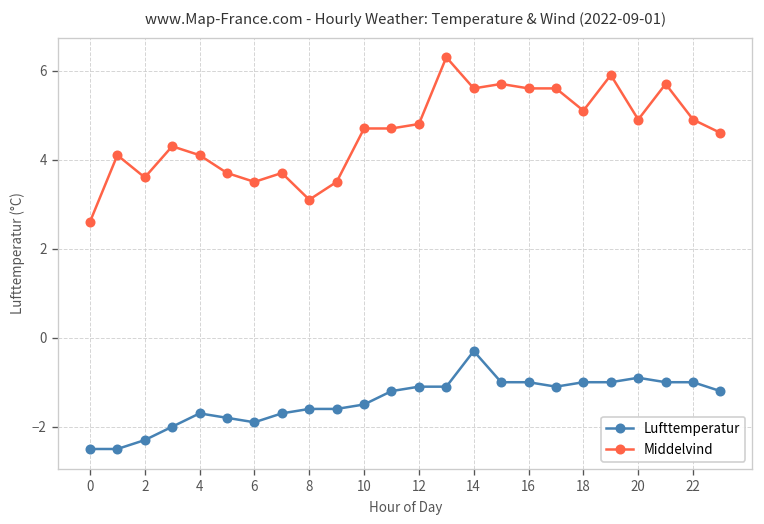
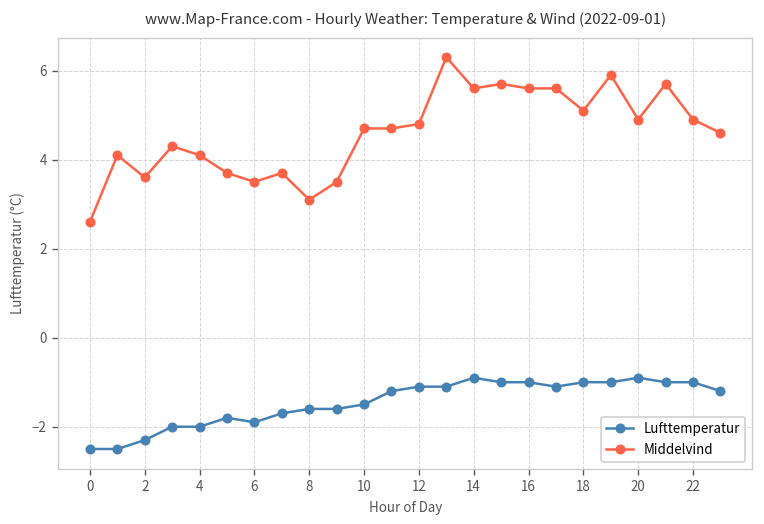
  {
    "Lufttemperatur": {
      "0": -2.5,
      "2": -2.3,
-     "4": -1.7,
+     "4": -2.0,
      "6": -1.9,
      "8": -1.6,
      "10": -1.5,
      "12": -1.1,
-     "14": -0.3,
+     "14": -0.9,
      "16": -1.0,
      "18": -1.0,
      "20": -0.9,
      "22": -1.0
    },
    "Middelvind": {
      "0": 2.6,
      "2": 3.6,
      "4": 4.1,
      "6": 3.5,
      "8": 3.1,
      "10": 4.7,
      "12": 4.8,
      "14": 5.6,
      "16": 5.6,
      "18": 5.1,
      "20": 4.9,
      "22": 4.9
    }
  }
